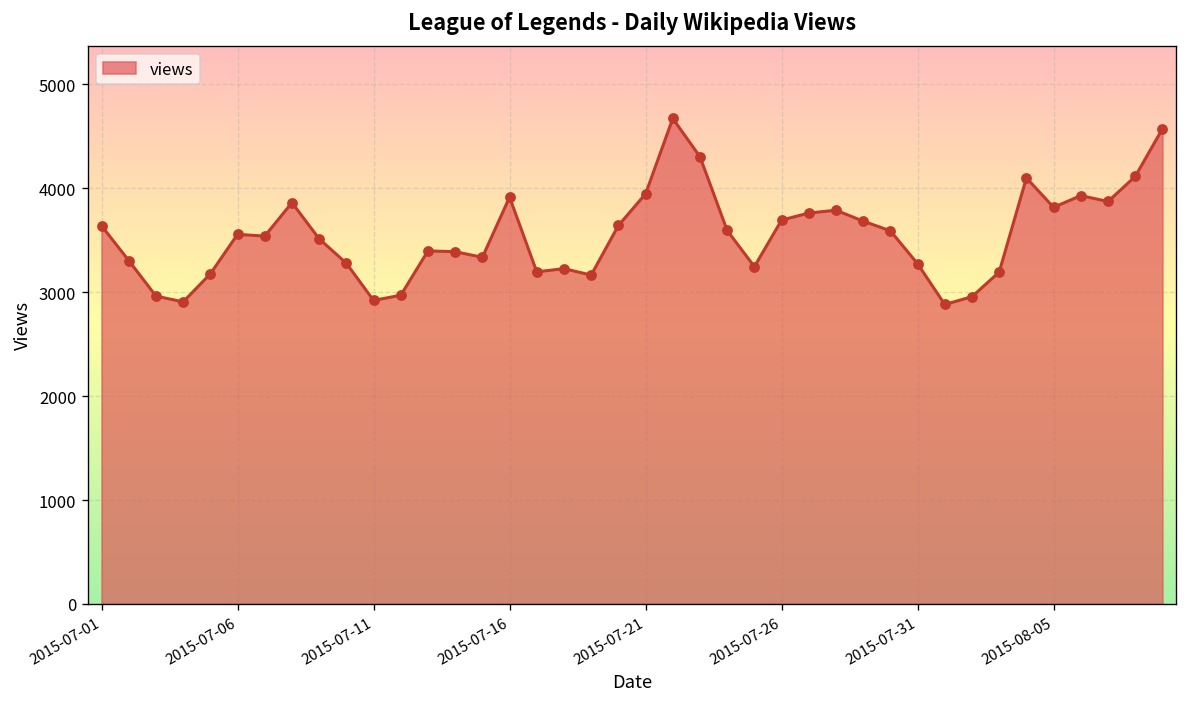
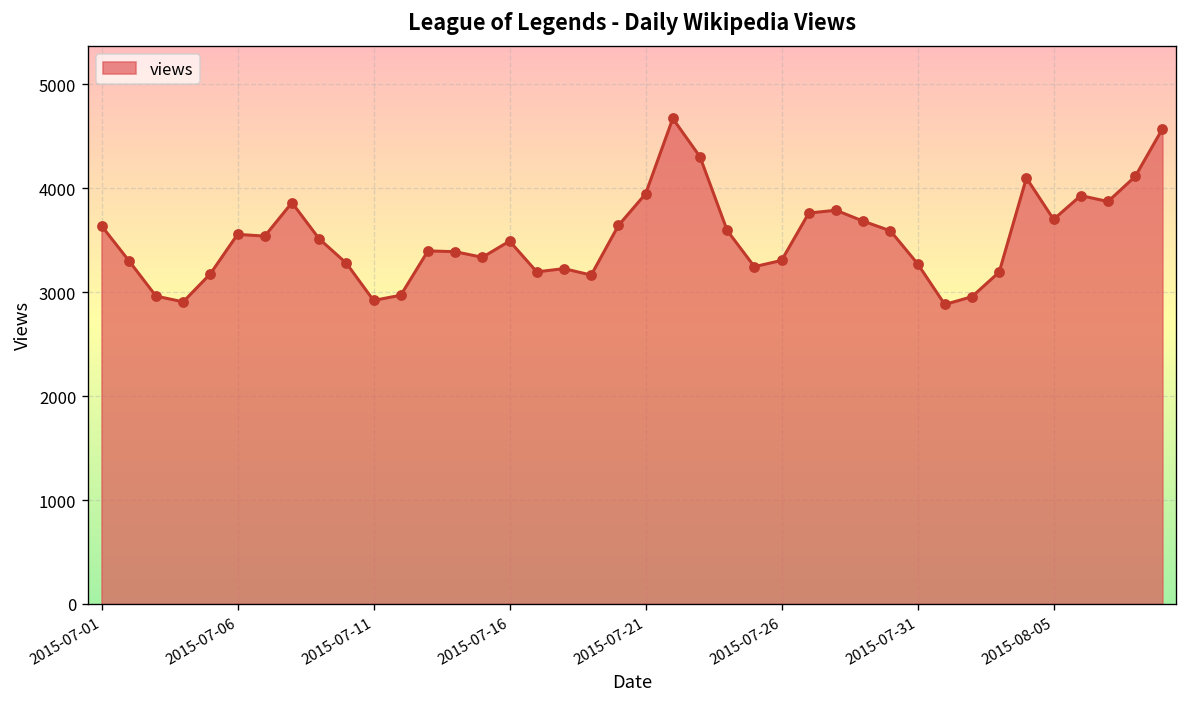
  {
    "2015-07-01": 3600,
    "2015-07-06": 3600,
    "2015-07-11": 2900,
-   "2015-07-16": 3900,
+   "2015-07-16": 3500,
    "2015-07-21": 3900,
-   "2015-07-26": 3700,
+   "2015-07-26": 3300,
    "2015-07-31": 3300,
-   "2015-08-05": 3800
+   "2015-08-05": 3700
  }
